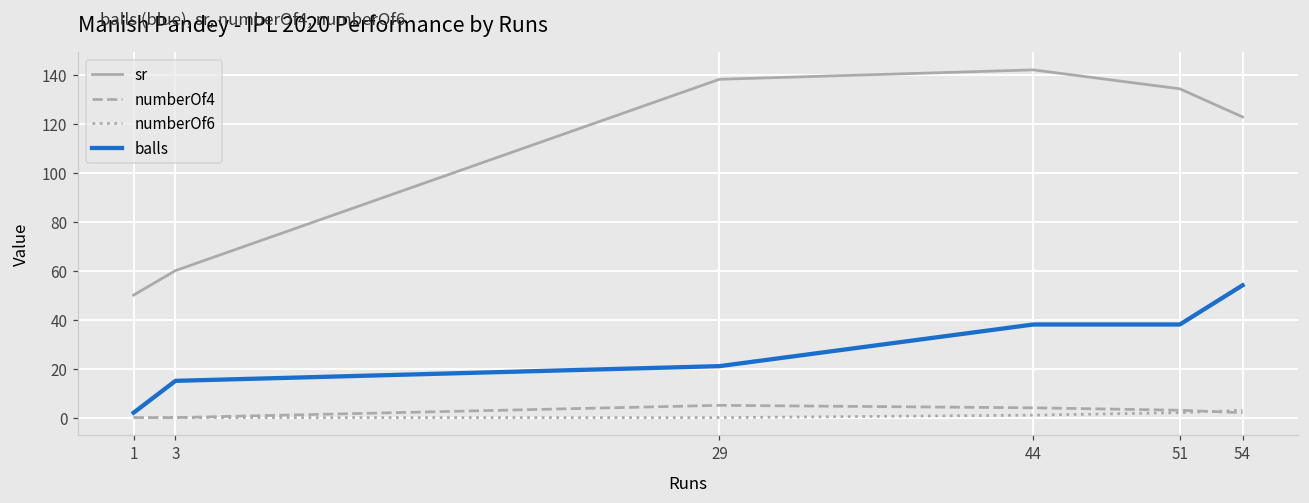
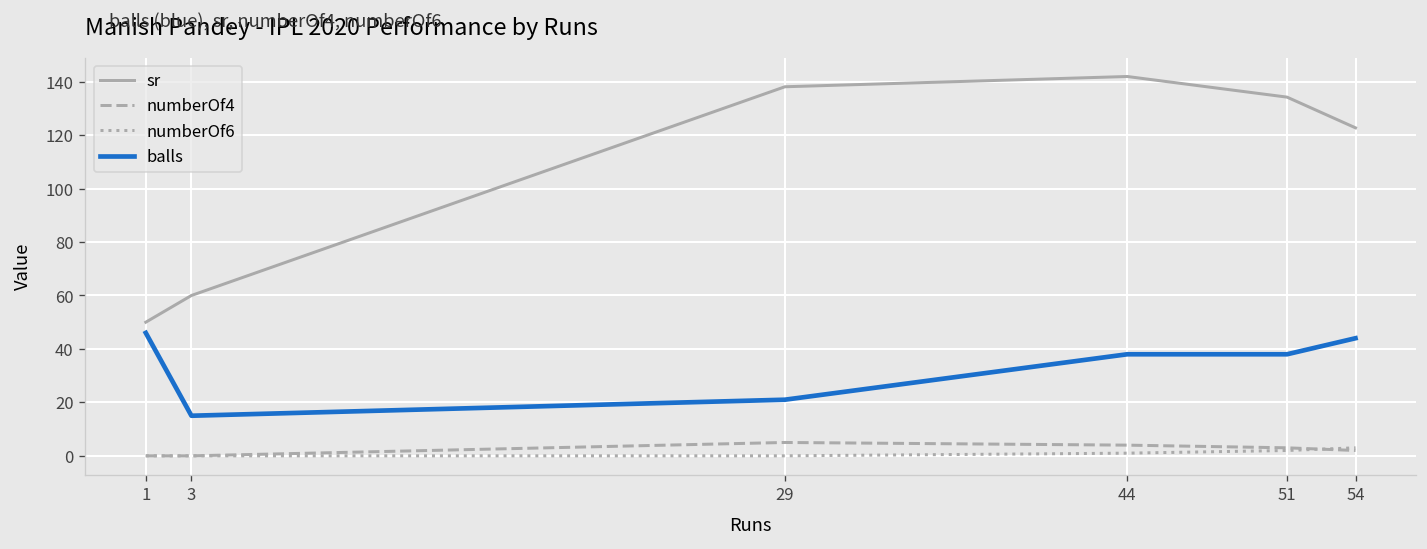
  {
    "balls": {
-     "1": 2,
+     "1": 46,
      "3": 15,
      "29": 21,
      "44": 38,
      "51": 38,
-     "54": 54
+     "54": 44
    }
  }
